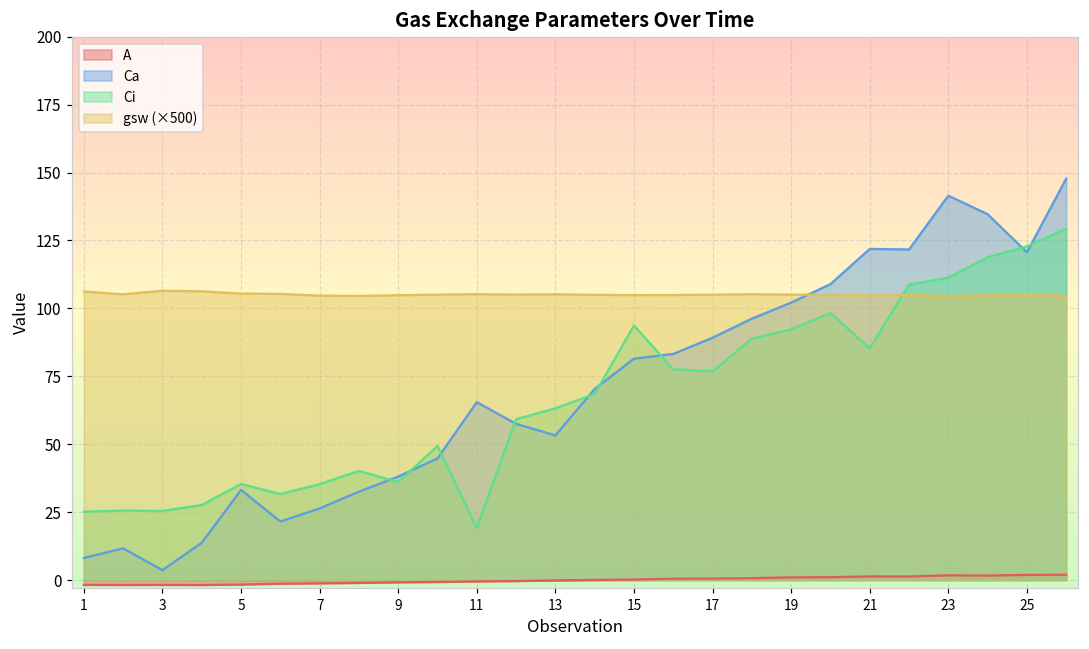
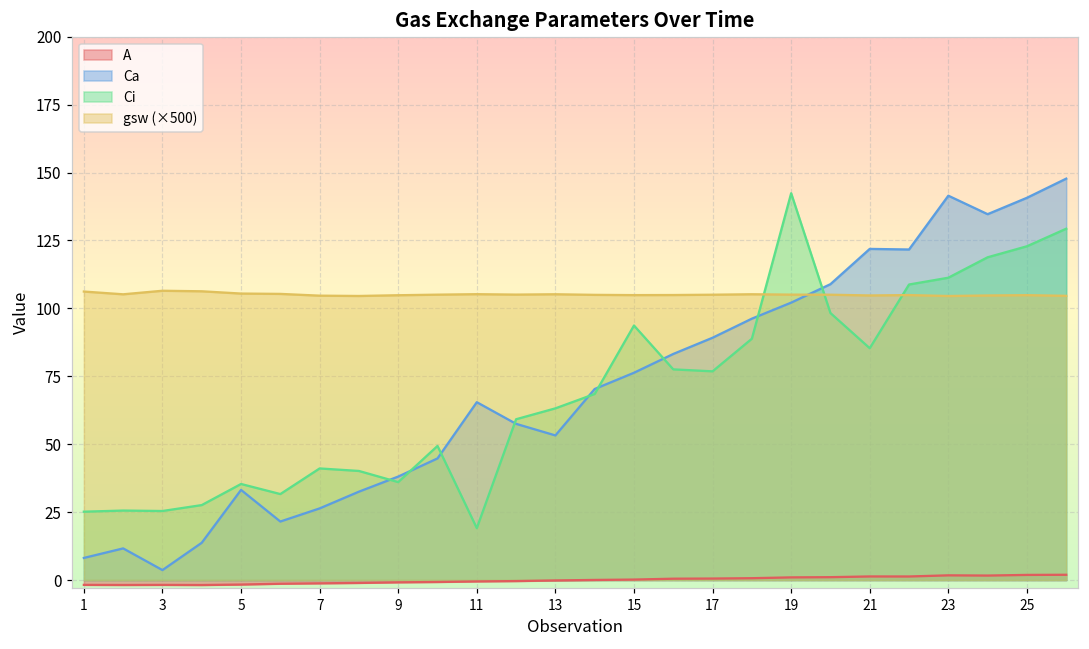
  {
    "Ca": {
      "1": 8,
      "3": 4,
      "5": 33,
      "7": 26,
      "9": 38,
      "11": 65,
      "13": 53,
-     "15": 81,
+     "15": 76,
      "17": 89,
      "19": 102,
      "21": 122,
      "23": 141,
-     "25": 121
+     "25": 141
    },
    "Ci": {
      "1": 25,
      "3": 25,
      "5": 35,
-     "7": 35,
+     "7": 41,
      "9": 36,
      "11": 19,
      "13": 63,
      "15": 94,
      "17": 77,
-     "19": 92,
+     "19": 142,
      "21": 85,
      "23": 111,
      "25": 123
    },
    "gsw (×500)": {
      "1": 106,
      "3": 106,
      "5": 105,
      "7": 105,
      "9": 105,
      "11": 105,
      "13": 105,
      "15": 105,
      "17": 105,
      "19": 105,
      "21": 105,
      "23": 105,
      "25": 105
    }
  }
